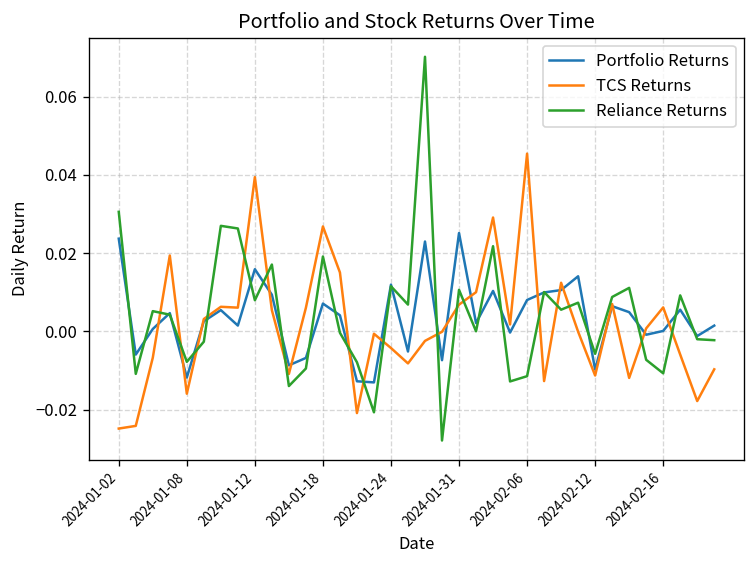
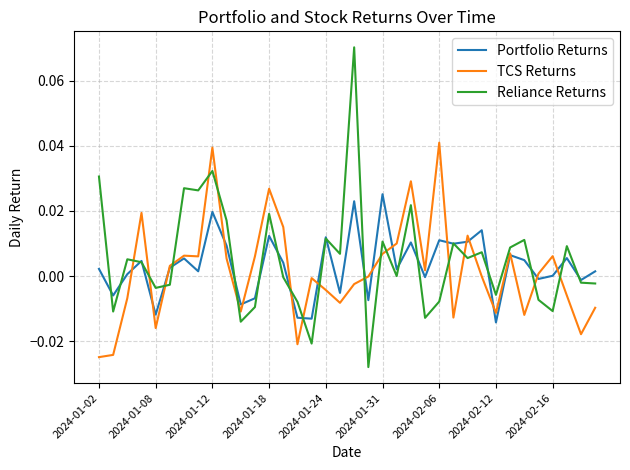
  {
    "Portfolio Returns": {
-     "2024-01-02": 0.024,
+     "2024-01-02": 0.002,
      "2024-01-08": -0.012,
-     "2024-01-12": 0.016,
-     "2024-01-18": 0.007,
+     "2024-01-12": 0.020,
+     "2024-01-18": 0.012,
      "2024-01-31": 0.025,
-     "2024-02-06": 0.008,
-     "2024-02-12": -0.010,
+     "2024-02-06": 0.011,
+     "2024-02-12": -0.014,
      "2024-02-16": 0.000
    },
    "TCS Returns": {
      "2024-01-02": -0.025,
      "2024-01-08": -0.016,
      "2024-01-12": 0.039,
      "2024-01-18": 0.027,
      "2024-01-24": -0.004,
      "2024-01-31": 0.007,
-     "2024-02-06": 0.045,
+     "2024-02-06": 0.041,
      "2024-02-12": -0.011,
      "2024-02-16": 0.006
    },
    "Reliance Returns": {
      "2024-01-02": 0.031,
-     "2024-01-08": -0.008,
-     "2024-01-12": 0.008,
+     "2024-01-08": -0.004,
+     "2024-01-12": 0.032,
      "2024-01-18": 0.019,
      "2024-01-31": 0.011,
-     "2024-02-06": -0.011,
+     "2024-02-06": -0.008,
      "2024-02-12": -0.006,
      "2024-02-16": -0.011
    }
  }
